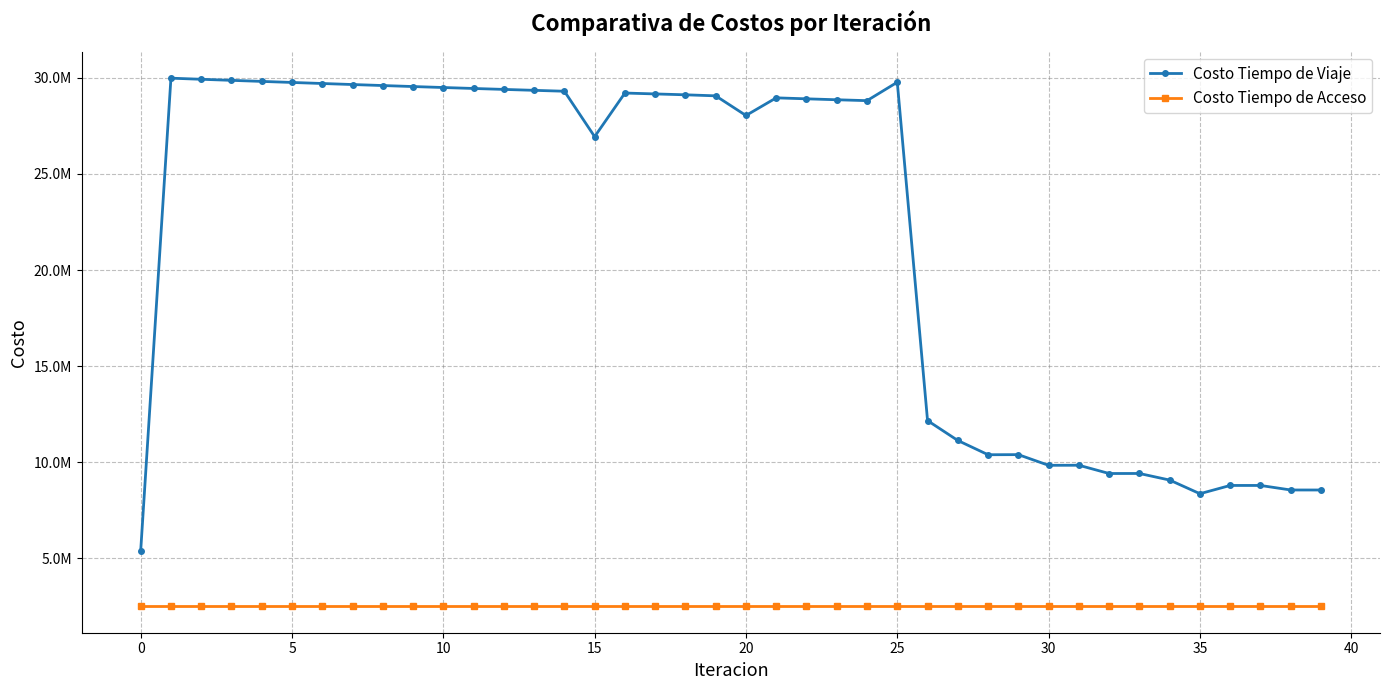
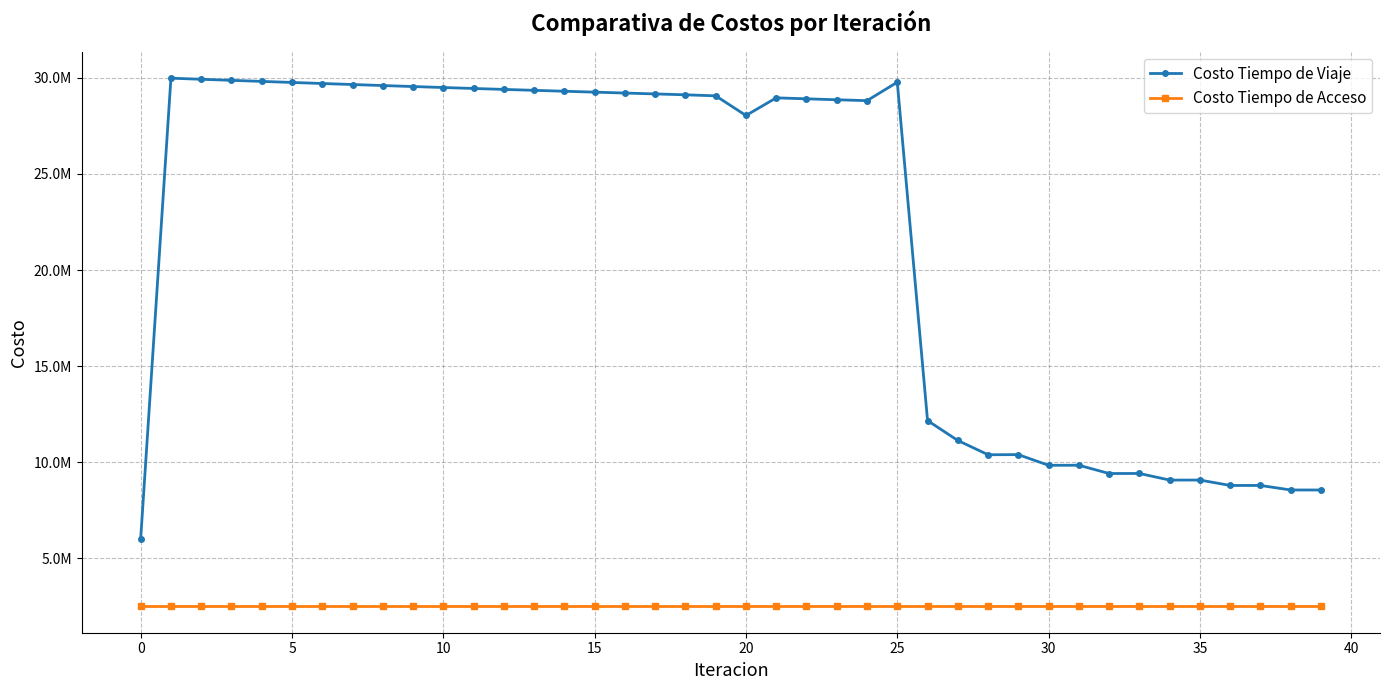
  {
    "Costo Tiempo de Viaje": {
-     "0": 5400000,
+     "0": 6000000,
      "5": 29800000,
      "10": 29500000,
-     "15": 26900000,
+     "15": 29300000,
      "20": 28000000,
      "25": 29800000,
      "30": 9800000,
-     "35": 8400000
+     "35": 9100000
    },
    "Costo Tiempo de Acceso": {
      "0": 2500000,
      "5": 2500000,
      "10": 2500000,
      "15": 2500000,
      "20": 2500000,
      "25": 2500000,
      "30": 2500000,
      "35": 2500000
    }
  }
